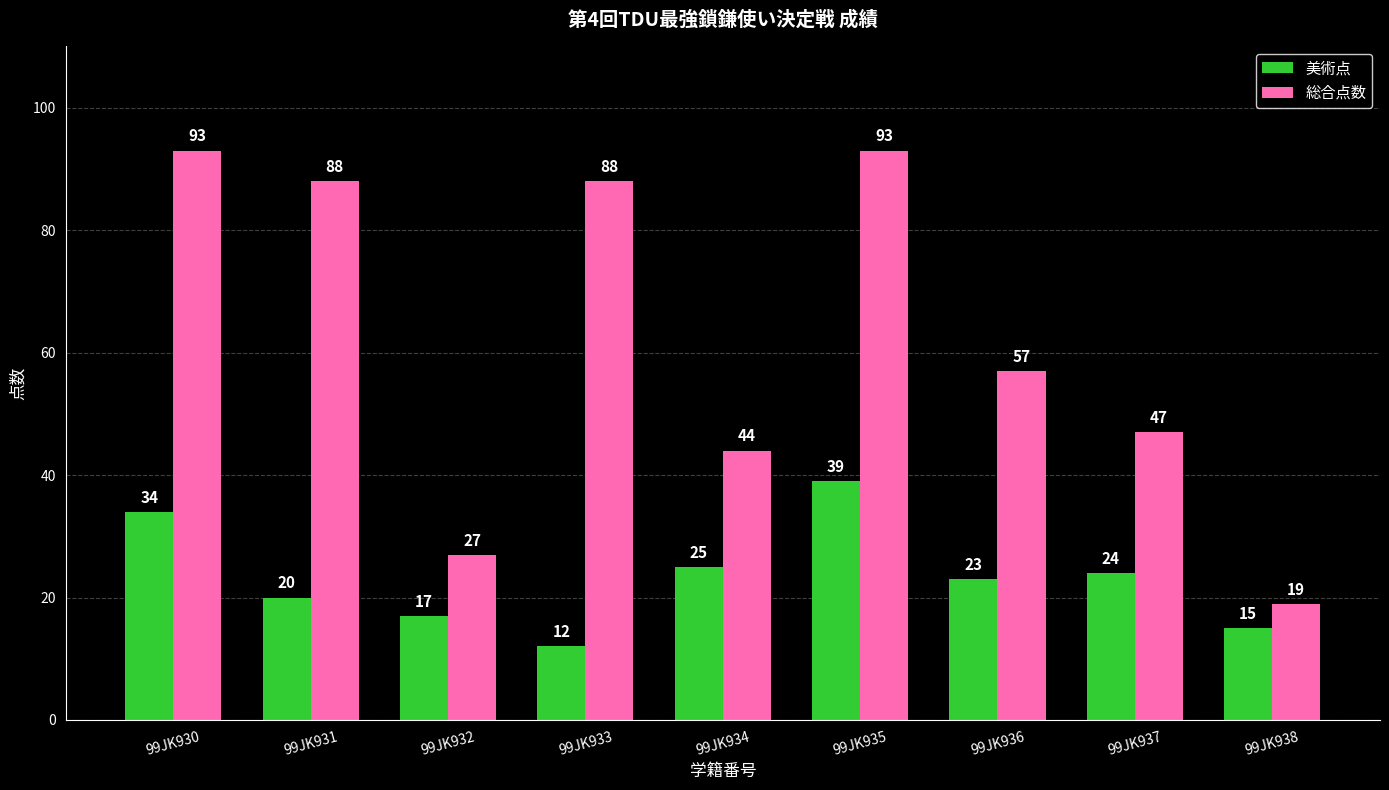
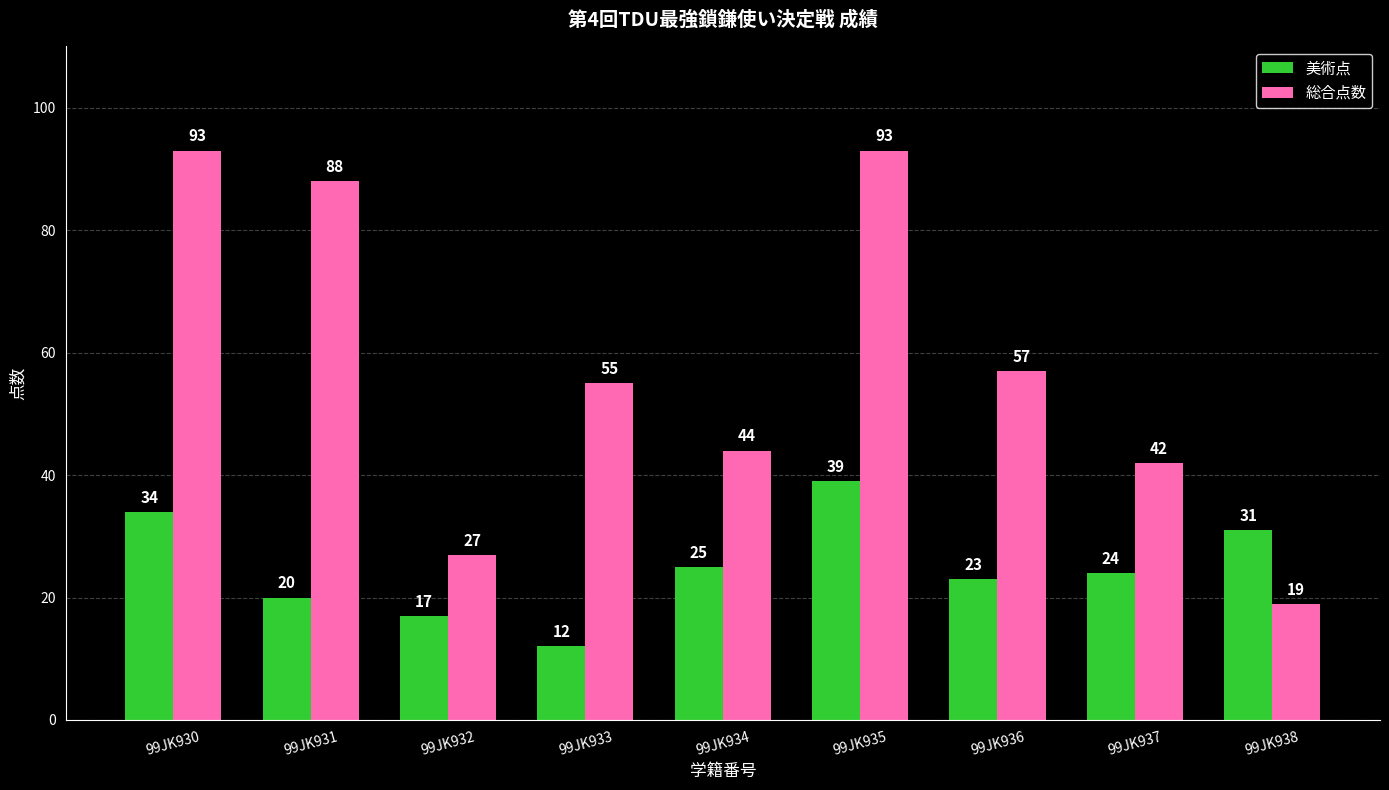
  {
    "美術点": {
      "99JK930": 34,
      "99JK931": 20,
      "99JK932": 17,
      "99JK933": 12,
      "99JK934": 25,
      "99JK935": 39,
      "99JK936": 23,
      "99JK937": 24,
-     "99JK938": 15
+     "99JK938": 31
    },
    "総合点数": {
      "99JK930": 93,
      "99JK931": 88,
      "99JK932": 27,
-     "99JK933": 88,
+     "99JK933": 55,
      "99JK934": 44,
      "99JK935": 93,
      "99JK936": 57,
-     "99JK937": 47,
+     "99JK937": 42,
      "99JK938": 19
    }
  }
